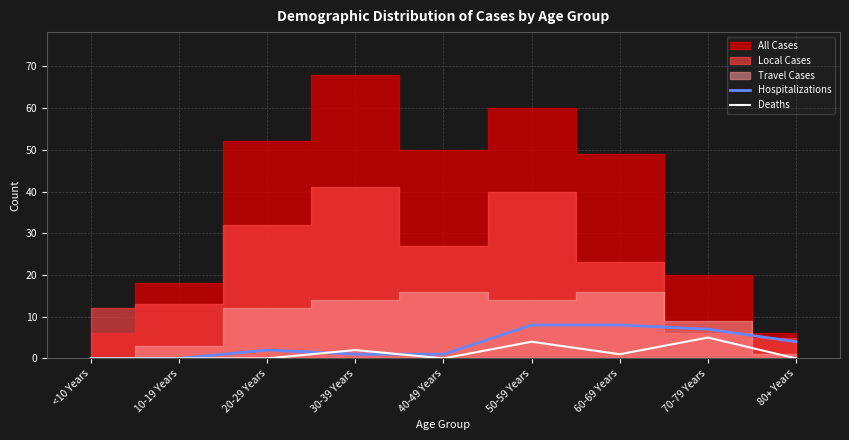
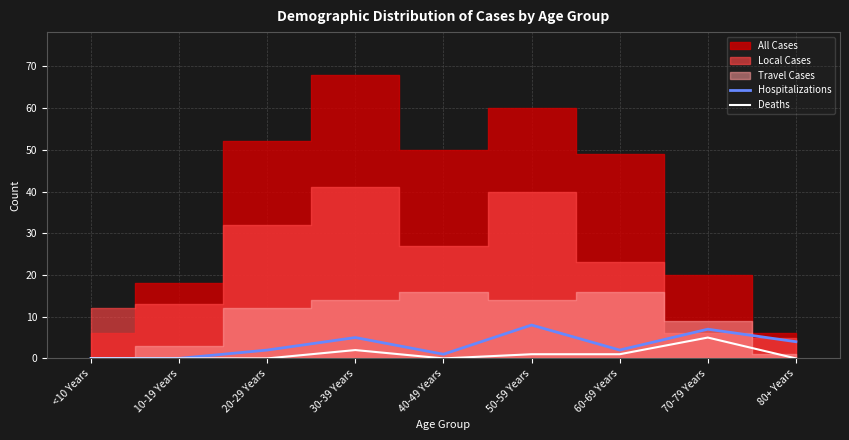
  {
    "Hospitalizations": {
      "20-29 Years": 2,
-     "30-39 Years": 1,
+     "30-39 Years": 5,
      "40-49 Years": 1,
      "50-59 Years": 8,
-     "60-69 Years": 8,
+     "60-69 Years": 2,
      "70-79 Years": 7,
      "80+ Years": 4
    },
    "Deaths": {
      "20-29 Years": 0,
      "30-39 Years": 2,
      "40-49 Years": 0,
-     "50-59 Years": 4,
+     "50-59 Years": 1,
      "60-69 Years": 1,
      "70-79 Years": 5,
      "80+ Years": 0
    }
  }
